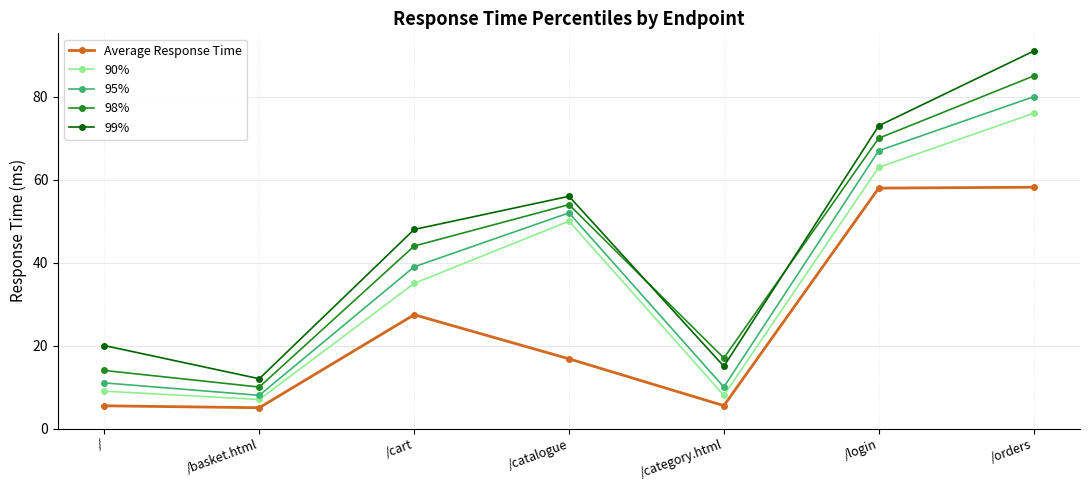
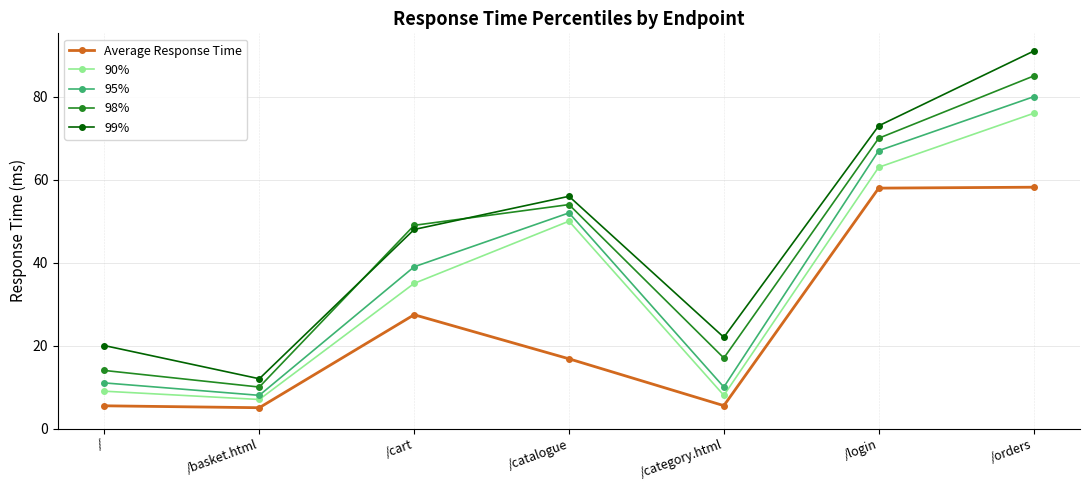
  {
    "Average Response Time": {
      "/": 5,
      "/basket.html": 5,
      "/cart": 27,
      "/catalogue": 17,
      "/category.html": 6,
      "/login": 58,
      "/orders": 58
    },
    "90%": {
      "/": 9,
      "/basket.html": 7,
      "/cart": 35,
      "/catalogue": 50,
      "/category.html": 8,
      "/login": 63,
      "/orders": 76
    },
    "95%": {
      "/": 11,
      "/basket.html": 8,
      "/cart": 39,
      "/catalogue": 52,
      "/category.html": 10,
      "/login": 67,
      "/orders": 80
    },
    "98%": {
      "/": 14,
      "/basket.html": 10,
-     "/cart": 44,
+     "/cart": 49,
      "/catalogue": 54,
      "/category.html": 17,
      "/login": 70,
      "/orders": 85
    },
    "99%": {
      "/": 20,
      "/basket.html": 12,
      "/cart": 48,
      "/catalogue": 56,
-     "/category.html": 15,
+     "/category.html": 22,
      "/login": 73,
      "/orders": 91
    }
  }
